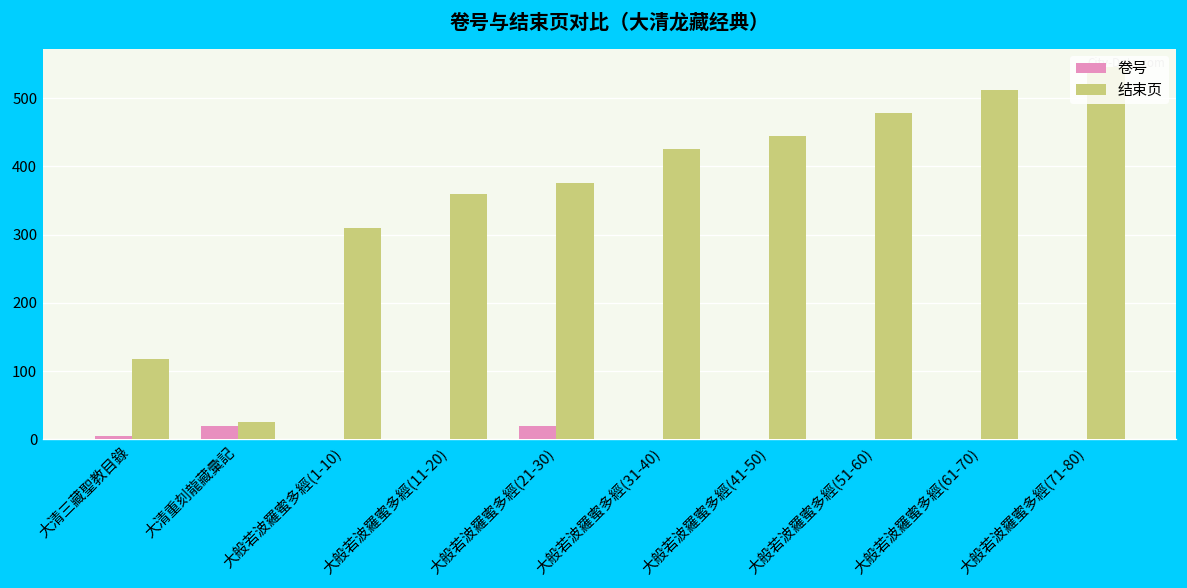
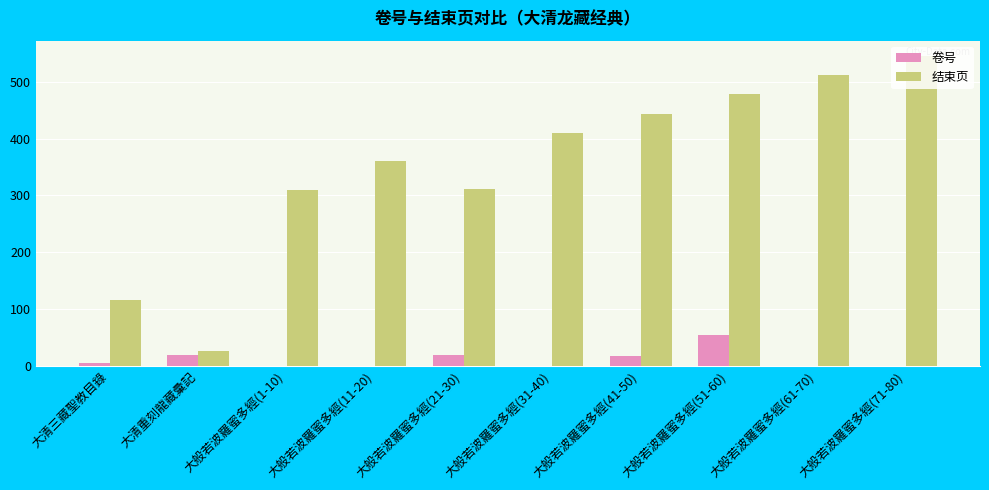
  {
    "卷号": {
      "大清三藏聖教目錄": 10,
      "大清重刻龍藏彚記": 20,
      "大般若波羅蜜多經(21-30)": 20,
-     "大般若波羅蜜多經(41-50)": 0,
-     "大般若波羅蜜多經(51-60)": 0
+     "大般若波羅蜜多經(41-50)": 20,
+     "大般若波羅蜜多經(51-60)": 50
    },
    "结束页": {
      "大清三藏聖教目錄": 120,
      "大清重刻龍藏彚記": 30,
      "大般若波羅蜜多經(1-10)": 310,
      "大般若波羅蜜多經(11-20)": 360,
-     "大般若波羅蜜多經(21-30)": 380,
-     "大般若波羅蜜多經(31-40)": 430,
+     "大般若波羅蜜多經(21-30)": 310,
+     "大般若波羅蜜多經(31-40)": 410,
      "大般若波羅蜜多經(41-50)": 440,
      "大般若波羅蜜多經(51-60)": 480,
      "大般若波羅蜜多經(61-70)": 510
    }
  }
